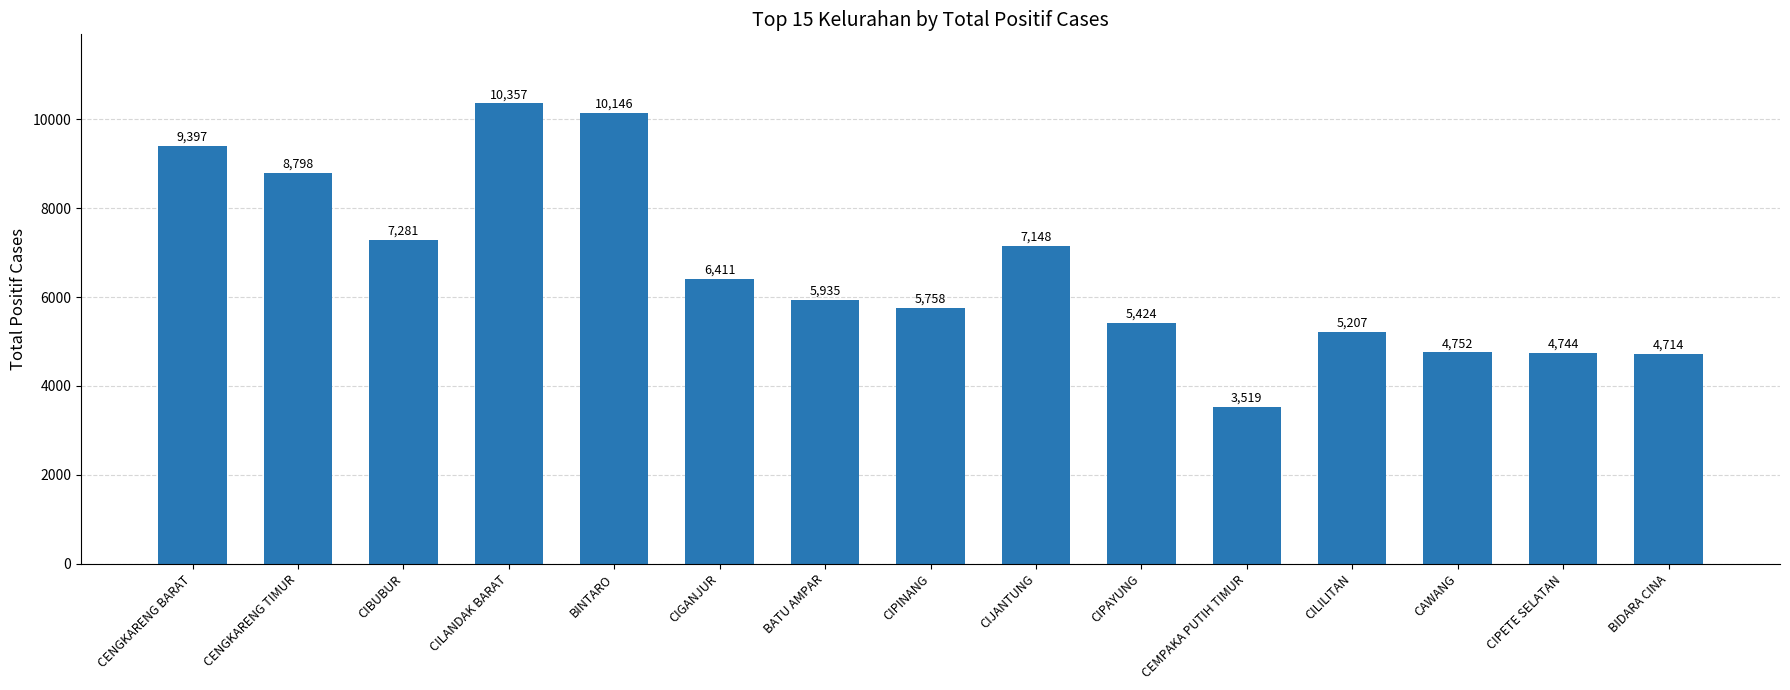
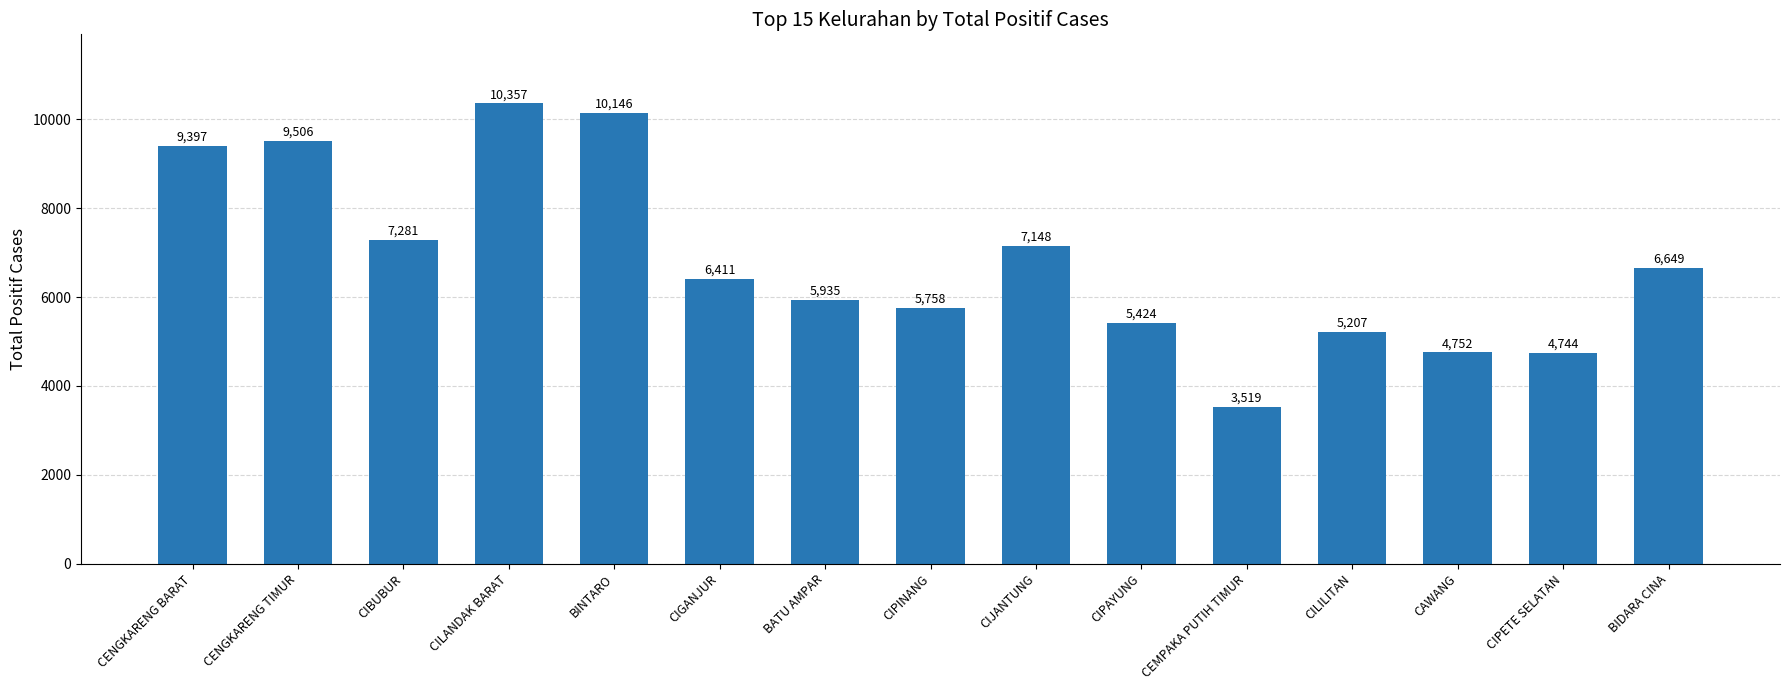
  {
    "CENGKARENG BARAT": "9,397",
-   "CENGKARENG TIMUR": "8,798",
+   "CENGKARENG TIMUR": "9,506",
    "CIBUBUR": "7,281",
    "CILANDAK BARAT": "10,357",
    "BINTARO": "10,146",
    "CIGANJUR": "6,411",
    "BATU AMPAR": "5,935",
    "CIPINANG": "5,758",
    "CIJANTUNG": "7,148",
    "CIPAYUNG": "5,424",
    "CEMPAKA PUTIH TIMUR": "3,519",
    "CILILITAN": "5,207",
    "CAWANG": "4,752",
    "CIPETE SELATAN": "4,744",
-   "BIDARA CINA": "4,714"
+   "BIDARA CINA": "6,649"
  }
